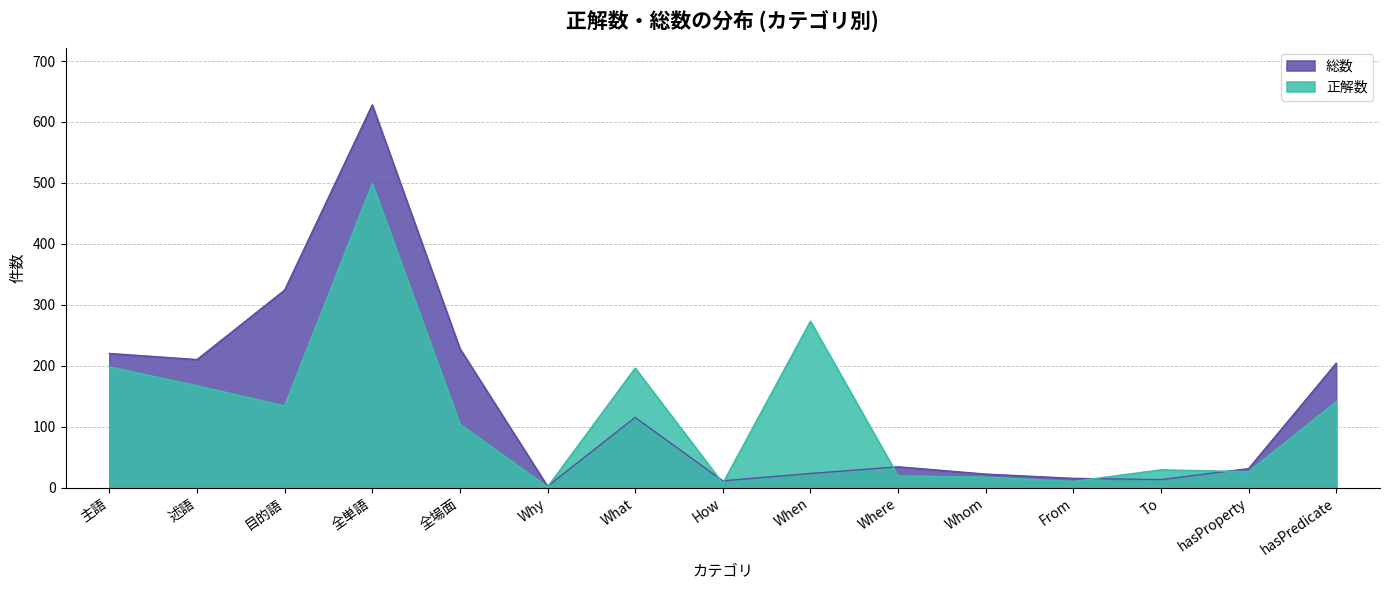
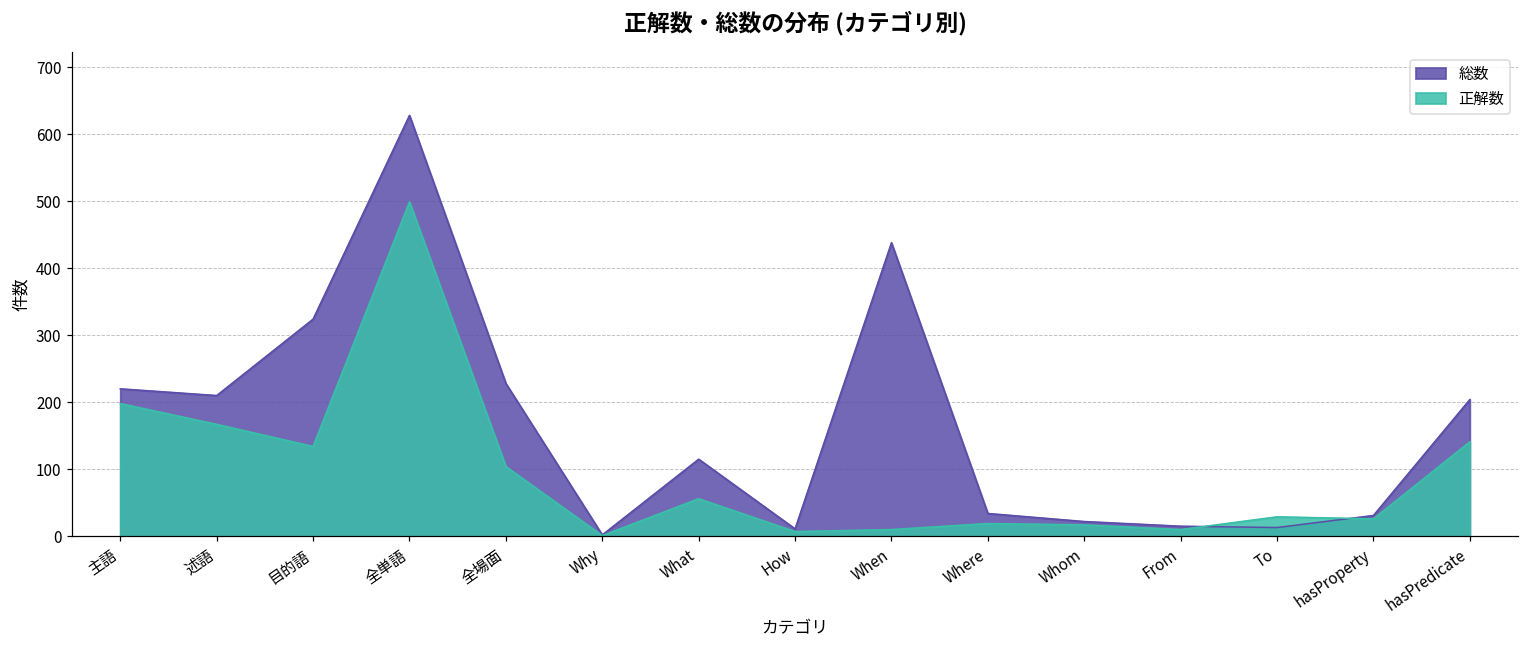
  {
    "総数": {
      "主語": 220,
      "述語": 210,
      "目的語": 320,
      "全単語": 630,
      "全場面": 230,
      "What": 120,
-     "When": 20,
+     "When": 440,
      "Where": 30,
      "Whom": 20,
      "From": 20,
      "To": 10,
      "hasProperty": 30,
      "hasPredicate": 200
    },
    "正解数": {
      "主語": 200,
      "述語": 170,
      "目的語": 130,
      "全単語": 500,
      "全場面": 100,
-     "What": 200,
-     "When": 270,
+     "What": 60,
+     "When": 10,
      "Where": 20,
      "Whom": 20,
      "From": 10,
      "To": 30,
      "hasProperty": 30,
      "hasPredicate": 140
    }
  }
